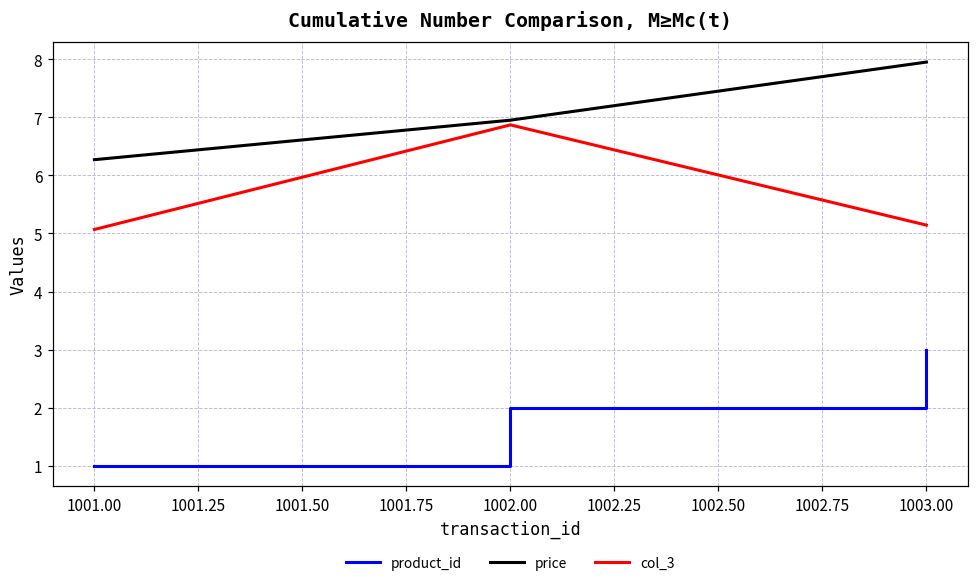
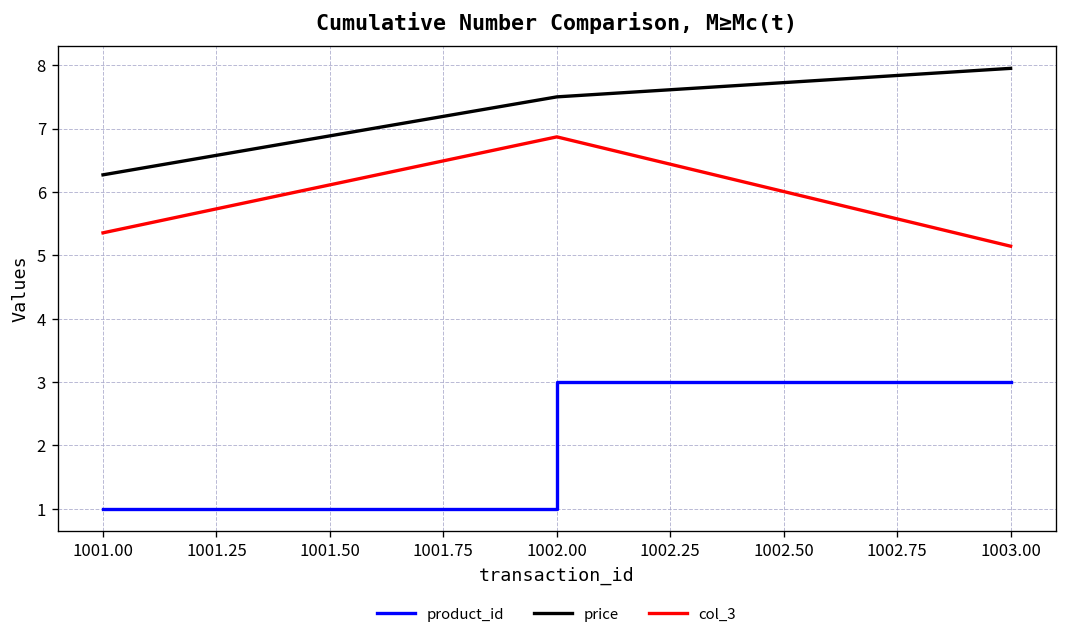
  {
    "product_id": {
      "1001.00": 1,
-     "1002.00": 2,
+     "1002.00": 3,
      "1003.00": 3
    },
    "price": {
      "1001.00": 6.3,
-     "1002.00": 7.0,
+     "1002.00": 7.5,
      "1003.00": 8.0
    },
    "col_3": {
-     "1001.00": 5.1,
+     "1001.00": 5.4,
      "1002.00": 6.9,
      "1003.00": 5.1
    }
  }
